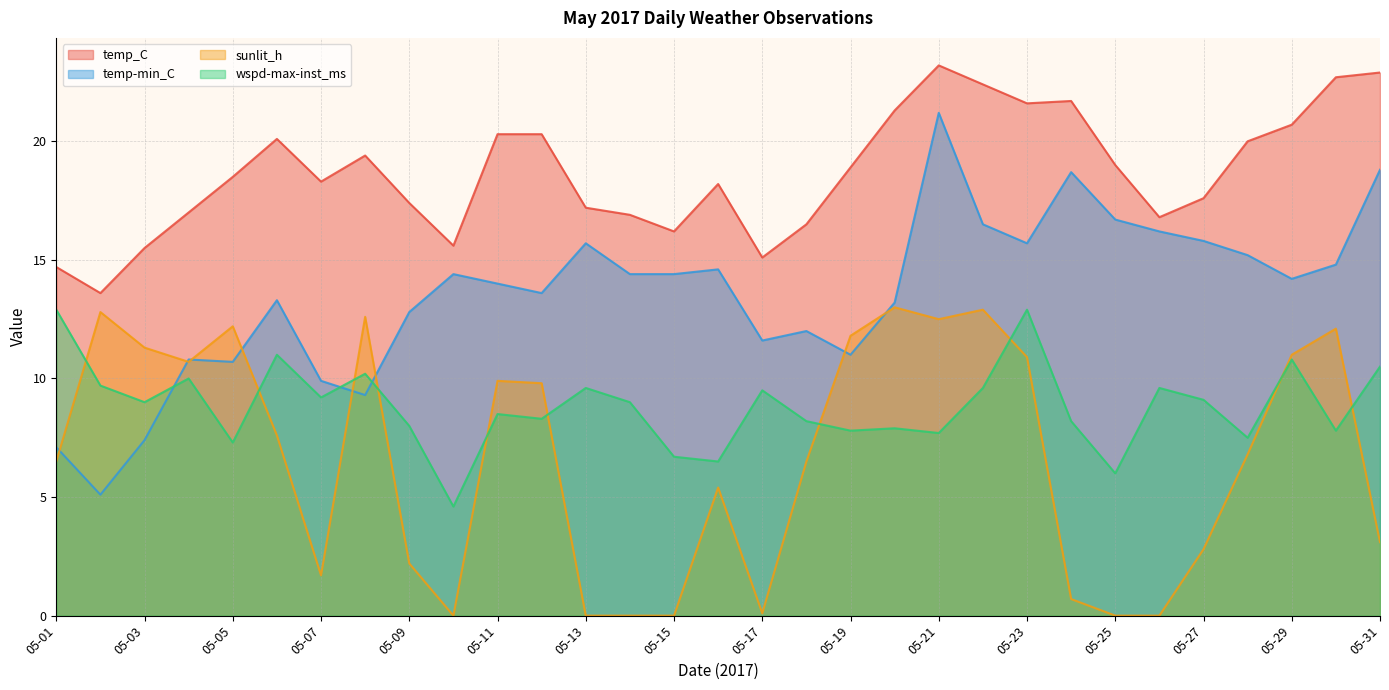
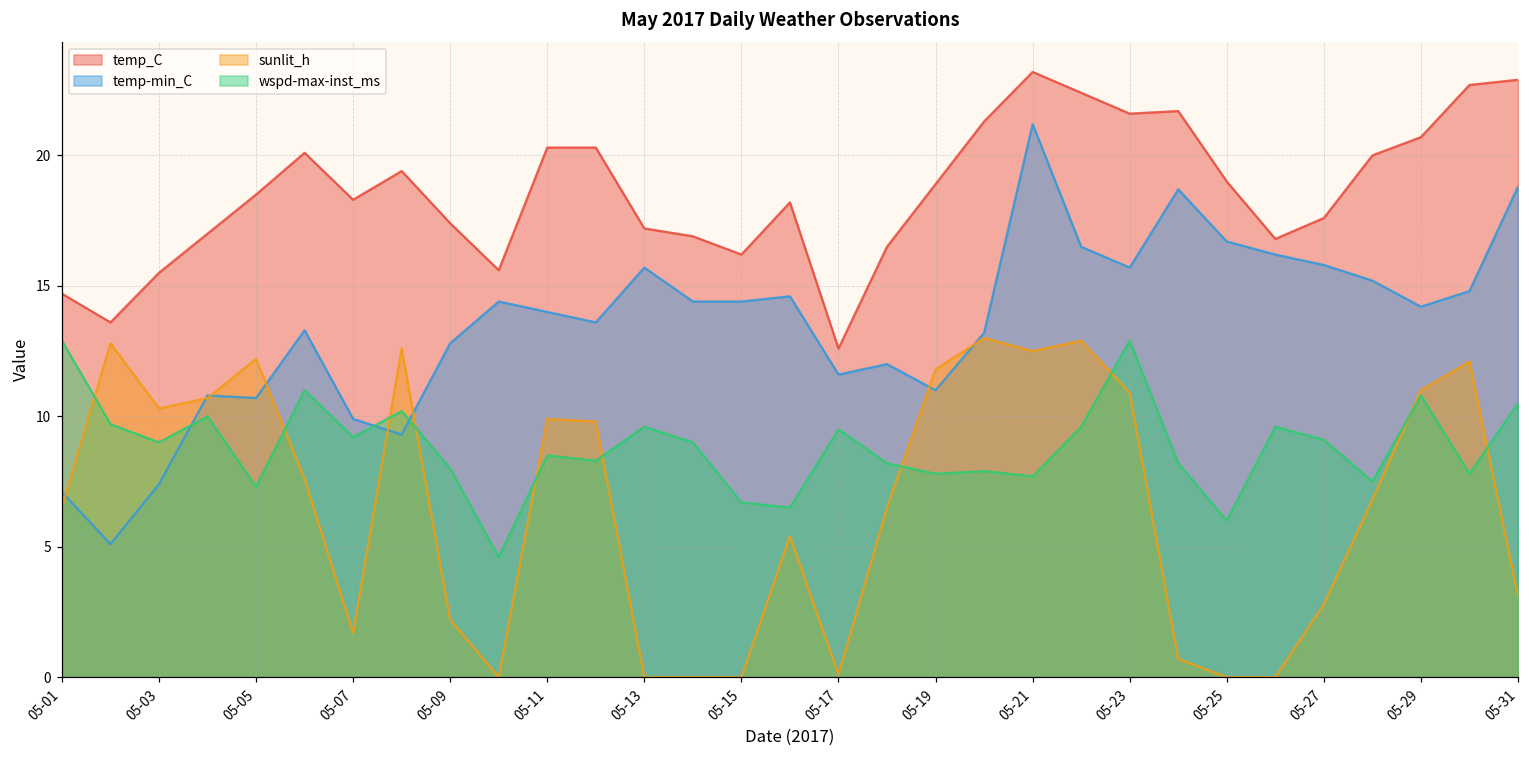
  {
    "temp_C": {
      "05-01": 14.7,
      "05-03": 15.5,
      "05-05": 18.5,
      "05-07": 18.3,
      "05-09": 17.4,
      "05-11": 20.3,
      "05-13": 17.2,
      "05-15": 16.2,
-     "05-17": 15.1,
+     "05-17": 12.6,
      "05-19": 18.9,
      "05-21": 23.2,
      "05-23": 21.6,
      "05-25": 19.0,
      "05-27": 17.6,
      "05-29": 20.7,
      "05-31": 22.9
    },
    "temp-min_C": {
      "05-01": 7.1,
      "05-03": 7.4,
      "05-05": 10.7,
      "05-07": 9.9,
      "05-09": 12.8,
      "05-11": 14.0,
      "05-13": 15.7,
      "05-15": 14.4,
      "05-17": 11.6,
      "05-19": 11.0,
      "05-21": 21.2,
      "05-23": 15.7,
      "05-25": 16.7,
      "05-27": 15.8,
      "05-29": 14.2,
      "05-31": 18.8
    },
    "sunlit_h": {
      "05-01": 6.5,
-     "05-03": 11.3,
+     "05-03": 10.3,
      "05-05": 12.2,
      "05-07": 1.7,
      "05-09": 2.2,
      "05-11": 9.9,
      "05-13": 0.0,
      "05-15": 0.0,
      "05-17": 0.1,
      "05-19": 11.8,
      "05-21": 12.5,
      "05-23": 10.9,
      "05-25": 0.0,
      "05-27": 2.8,
      "05-29": 11.0,
      "05-31": 3.1
    },
    "wspd-max-inst_ms": {
      "05-01": 12.9,
      "05-03": 9.0,
      "05-05": 7.3,
      "05-07": 9.2,
      "05-09": 8.0,
      "05-11": 8.5,
      "05-13": 9.6,
      "05-15": 6.7,
      "05-17": 9.5,
      "05-19": 7.8,
      "05-21": 7.7,
      "05-23": 12.9,
      "05-25": 6.0,
      "05-27": 9.1,
      "05-29": 10.8,
      "05-31": 10.5
    }
  }
